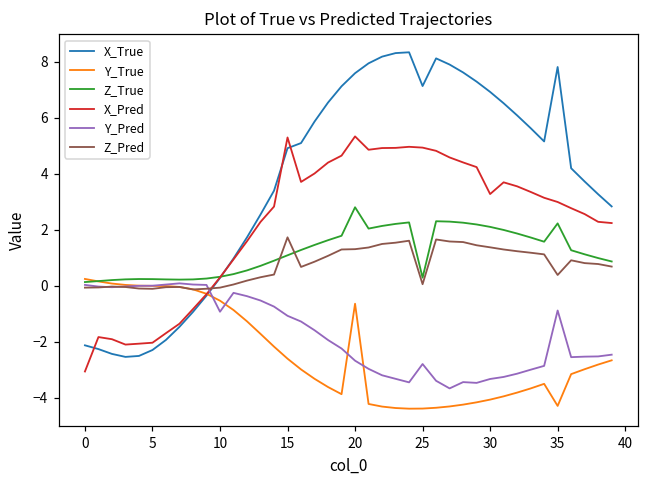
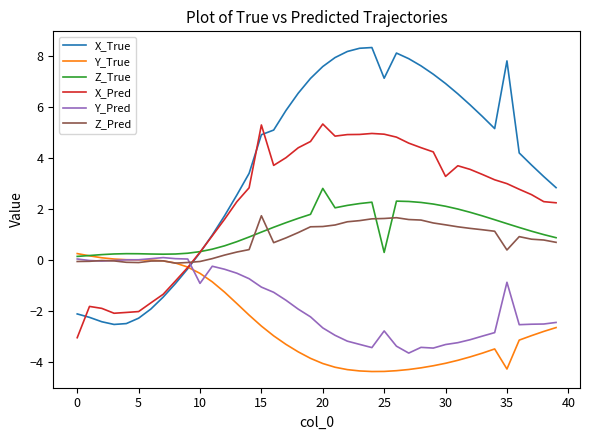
  {
    "X_True": {
      "0": -2.1,
      "5": -2.3,
      "15": 4.9,
      "20": 7.6,
      "25": 7.1,
      "30": 6.9,
      "35": 7.8
    },
    "Y_True": {
      "0": 0.2,
      "10": -0.5,
      "15": -2.6,
-     "20": -0.6,
+     "20": -4.1,
      "25": -4.4,
      "30": -4.1,
      "35": -4.3
    },
    "Z_True": {
      "0": 0.1,
      "5": 0.2,
      "15": 1.1,
      "20": 2.8,
      "25": 0.3,
      "30": 2.1,
-     "35": 2.2
+     "35": 1.4
    },
    "X_Pred": {
      "0": -3.1,
      "5": -2.0,
      "15": 5.3,
      "20": 5.3,
      "25": 4.9,
      "30": 3.3,
      "35": 3.0
    },
    "Y_Pred": {
      "10": -0.9,
      "15": -1.1,
      "20": -2.7,
      "25": -2.8,
      "30": -3.3,
      "35": -0.9
    },
    "Z_Pred": {
      "5": -0.1,
      "10": -0.1,
      "15": 1.7,
      "20": 1.3,
-     "25": 0.1,
+     "25": 1.6,
      "30": 1.4,
      "35": 0.4
    }
  }
